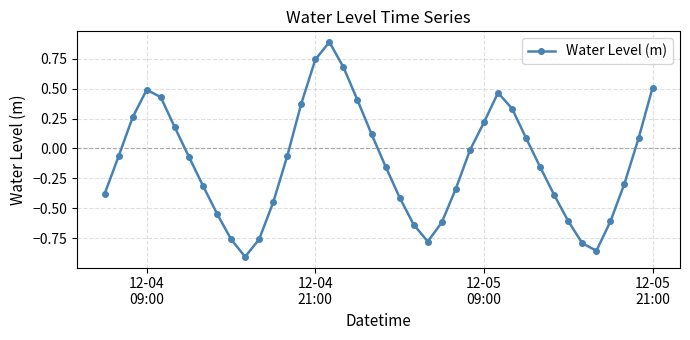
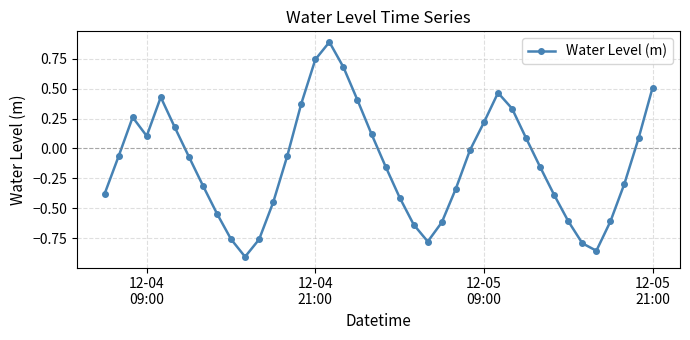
  {
-   "12-04 09:00": 0.49,
+   "12-04 09:00": 0.10,
    "12-04 21:00": 0.74,
    "12-05 09:00": 0.22,
    "12-05 21:00": 0.51
  }
